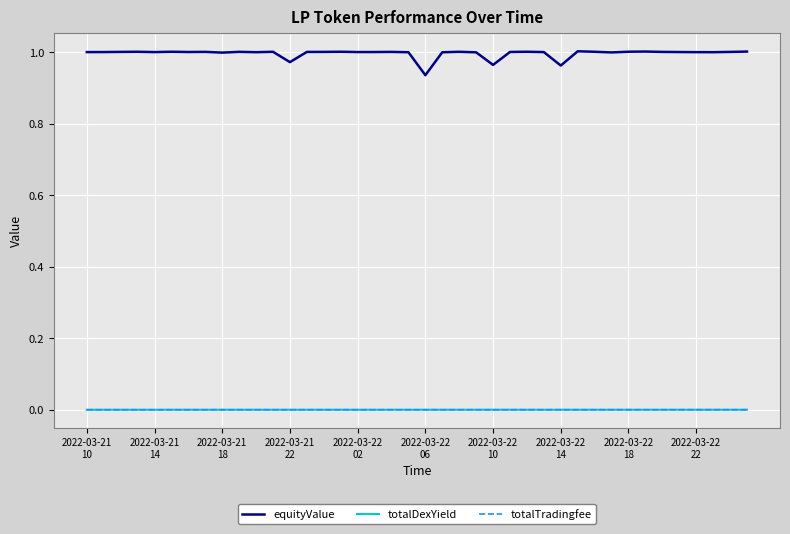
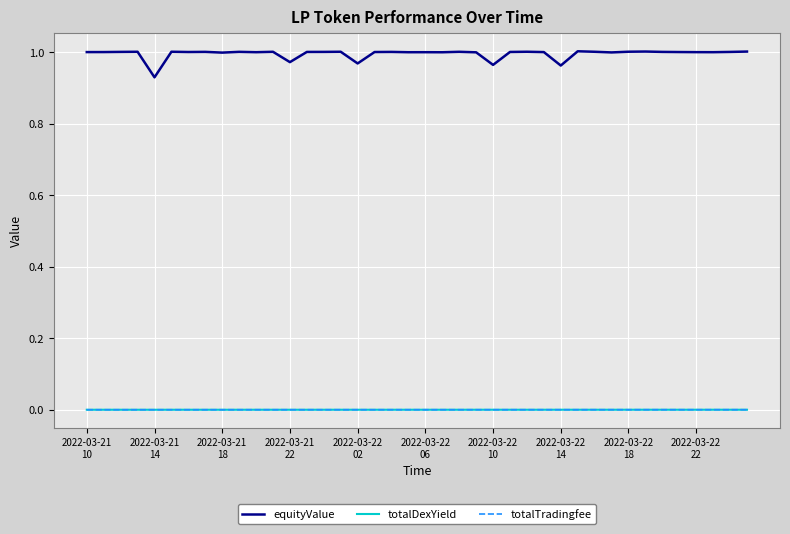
  {
    "equityValue": {
      "2022-03-21 10": 1.00,
-     "2022-03-21 14": 1.00,
+     "2022-03-21 14": 0.93,
      "2022-03-21 18": 1.00,
      "2022-03-21 22": 0.97,
-     "2022-03-22 02": 1.00,
-     "2022-03-22 06": 0.94,
+     "2022-03-22 02": 0.97,
+     "2022-03-22 06": 1.00,
      "2022-03-22 10": 0.96,
      "2022-03-22 14": 0.96,
      "2022-03-22 18": 1.00,
      "2022-03-22 22": 1.00
    },
    "totalTradingfee": {
      "2022-03-21 10": 0.00,
      "2022-03-21 14": 0.00,
      "2022-03-21 18": 0.00,
      "2022-03-21 22": 0.00,
      "2022-03-22 02": 0.00,
      "2022-03-22 06": 0.00,
      "2022-03-22 10": 0.00,
      "2022-03-22 14": 0.00,
      "2022-03-22 18": 0.00,
      "2022-03-22 22": 0.00
    }
  }
